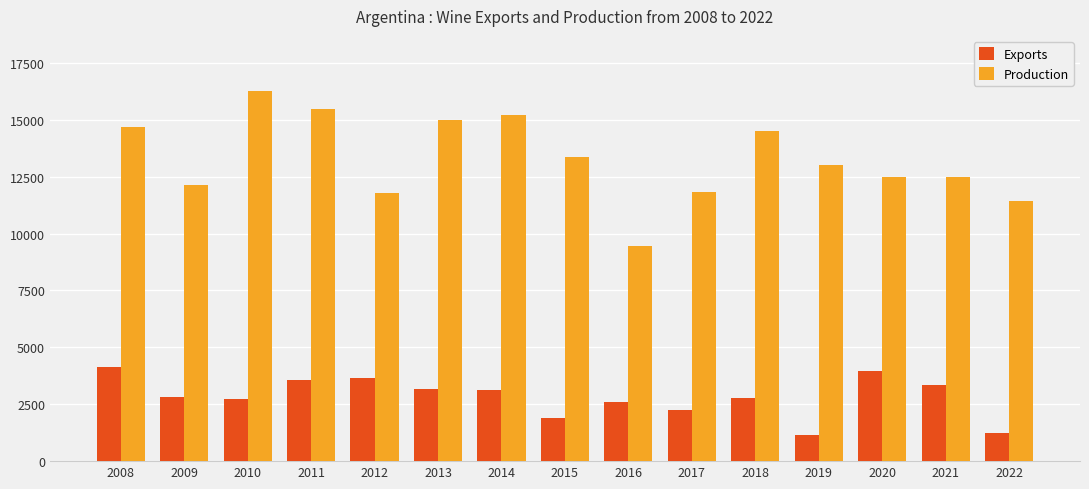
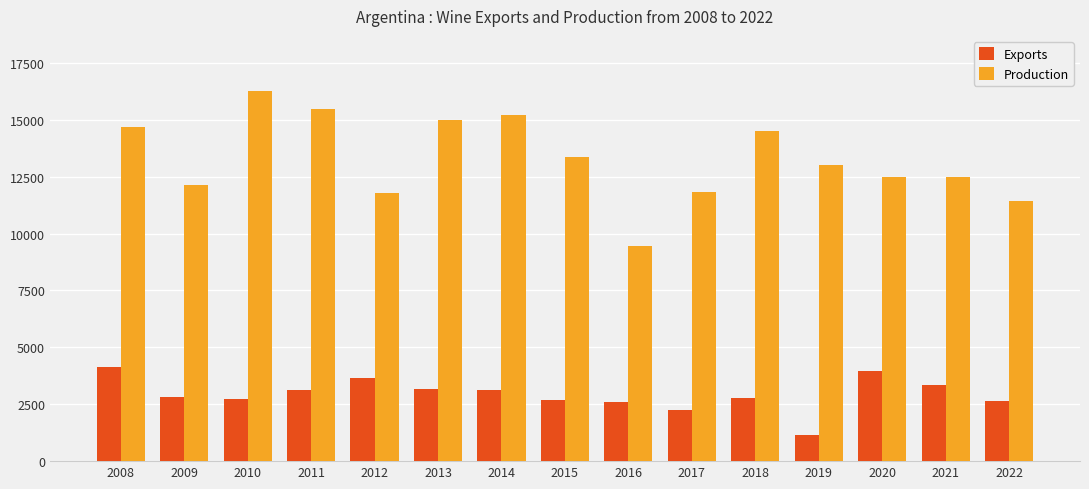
  {
    "Exports": {
      "2008": 4100,
      "2009": 2800,
      "2010": 2700,
-     "2011": 3600,
+     "2011": 3100,
      "2012": 3700,
      "2013": 3200,
      "2014": 3100,
-     "2015": 1900,
+     "2015": 2700,
      "2016": 2600,
      "2017": 2200,
      "2018": 2800,
      "2019": 1100,
      "2020": 3900,
      "2021": 3300,
-     "2022": 1200
+     "2022": 2700
    },
    "Production": {
      "2008": 14700,
      "2009": 12100,
      "2010": 16300,
      "2011": 15500,
      "2012": 11800,
      "2013": 15000,
      "2014": 15200,
      "2015": 13400,
      "2016": 9400,
      "2017": 11800,
      "2018": 14500,
      "2019": 13000,
      "2020": 12500,
      "2021": 12500,
      "2022": 11500
    }
  }
